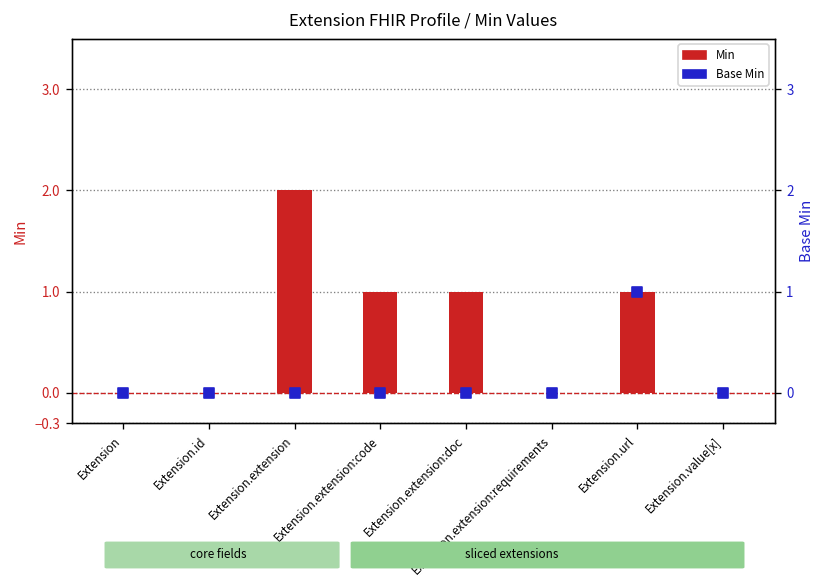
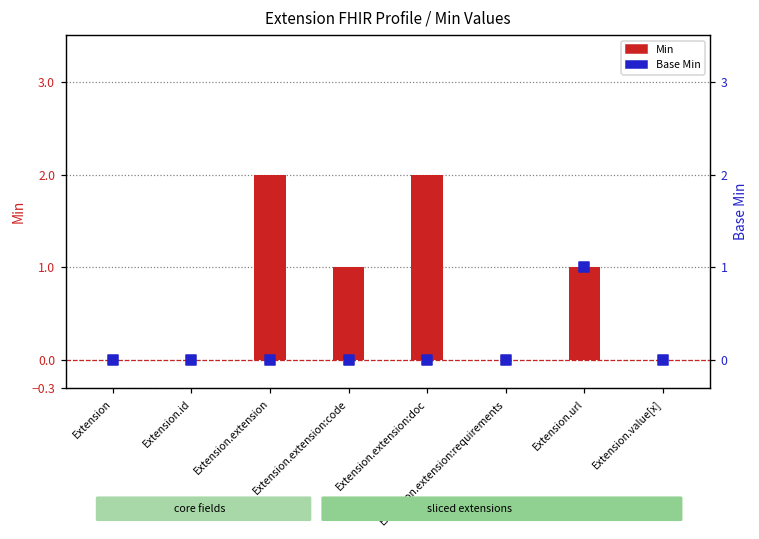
  {
    "Min": {
      "Extension": 0,
      "Extension.id": 0,
      "Extension.extension": 2,
      "Extension.extension:code": 1,
-     "Extension.extension:doc": 1,
+     "Extension.extension:doc": 2,
      "Extension.extension:requirements": 0,
      "Extension.url": 1,
      "Extension.value[x]": 0
    }
  }
